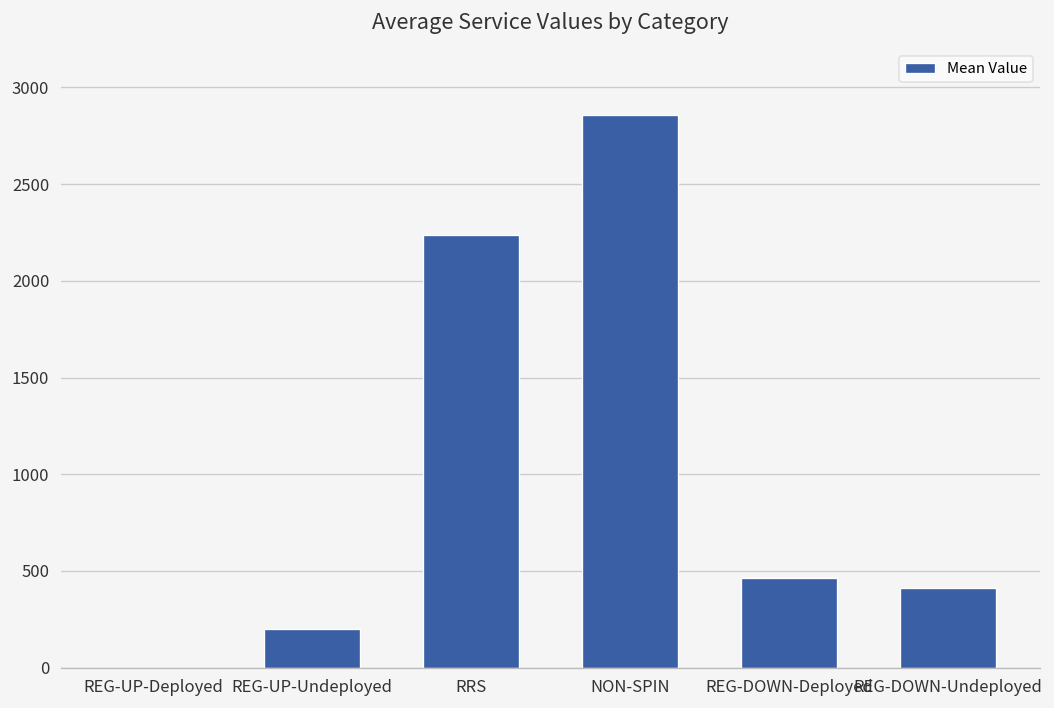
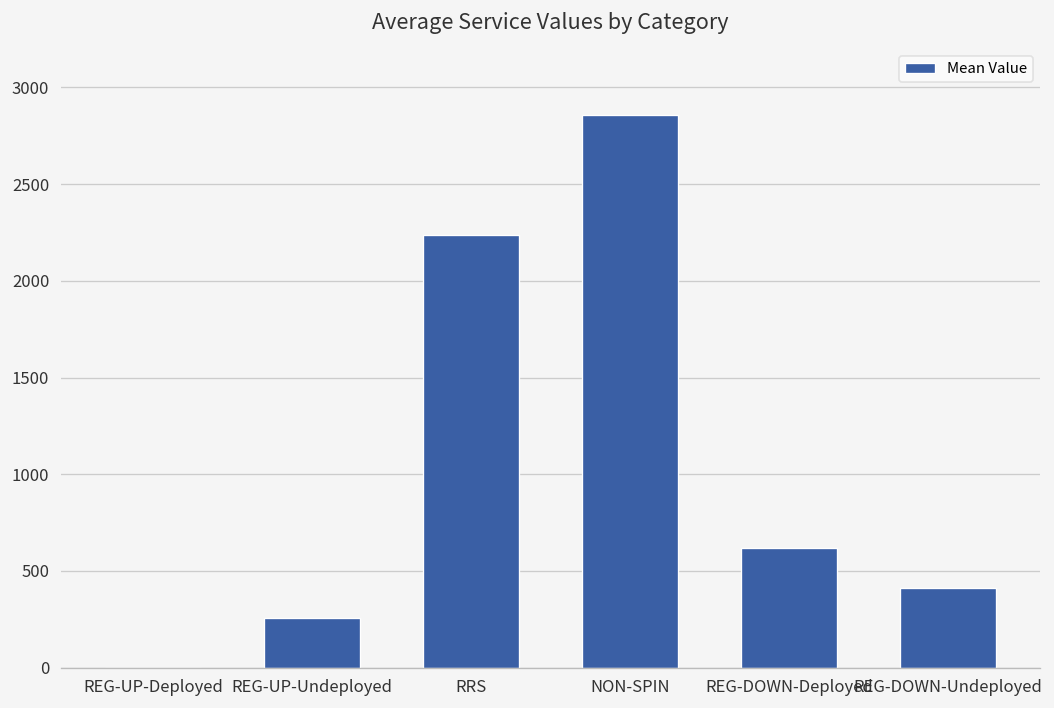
  {
    "REG-UP-Deployed": 0,
-   "REG-UP-Undeployed": 200,
+   "REG-UP-Undeployed": 260,
    "RRS": 2240,
    "NON-SPIN": 2860,
-   "REG-DOWN-Deployed": 460,
+   "REG-DOWN-Deployed": 620,
    "REG-DOWN-Undeployed": 410
  }
